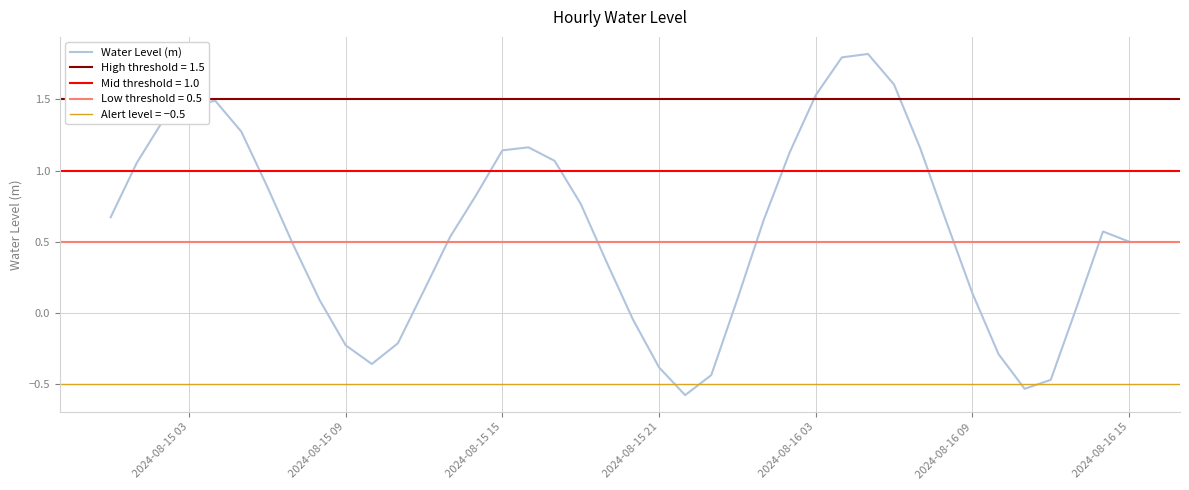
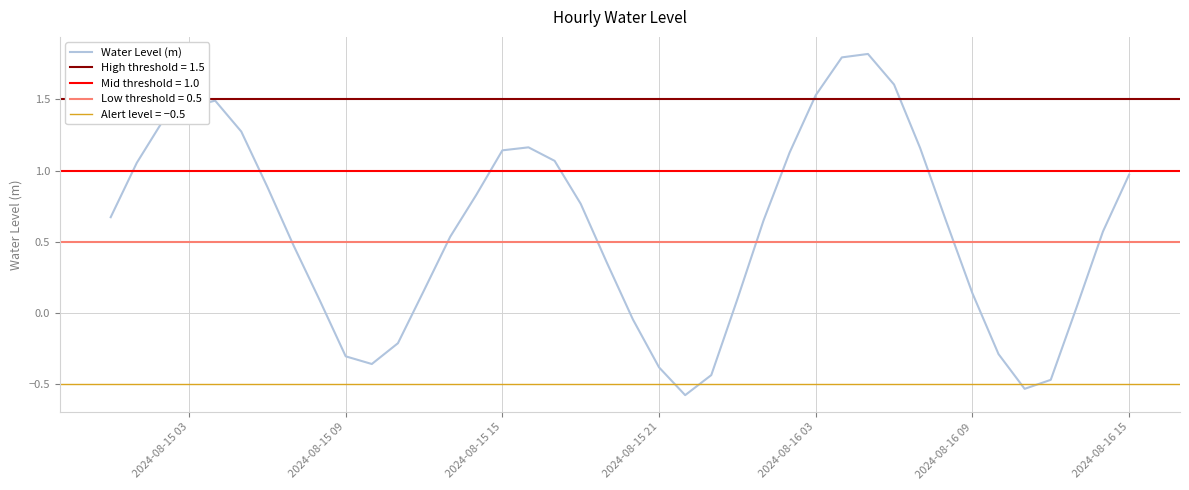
  {
-   "2024-08-15 09": -0.23,
+   "2024-08-15 09": -0.31,
    "2024-08-15 15": 1.14,
    "2024-08-15 21": -0.38,
    "2024-08-16 03": 1.53,
    "2024-08-16 09": 0.14,
-   "2024-08-16 15": 0.50
+   "2024-08-16 15": 0.97
  }
